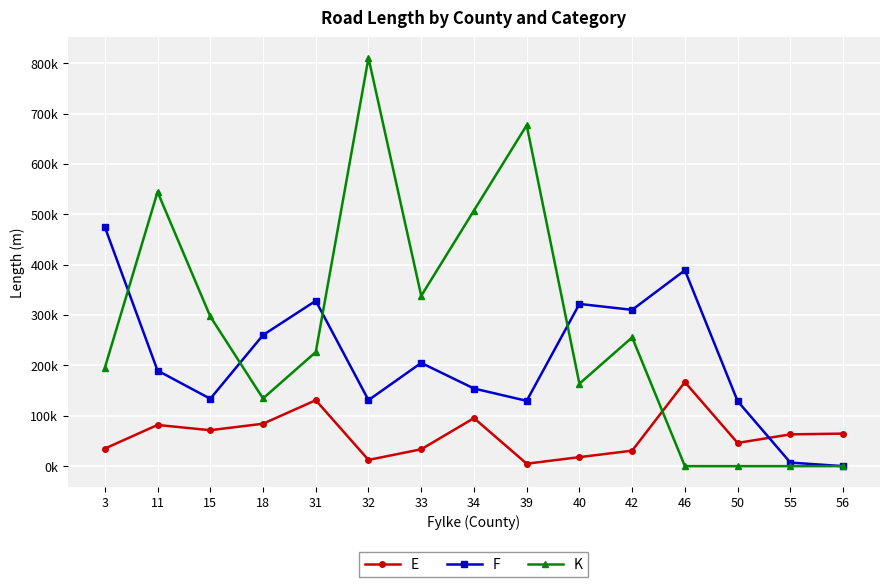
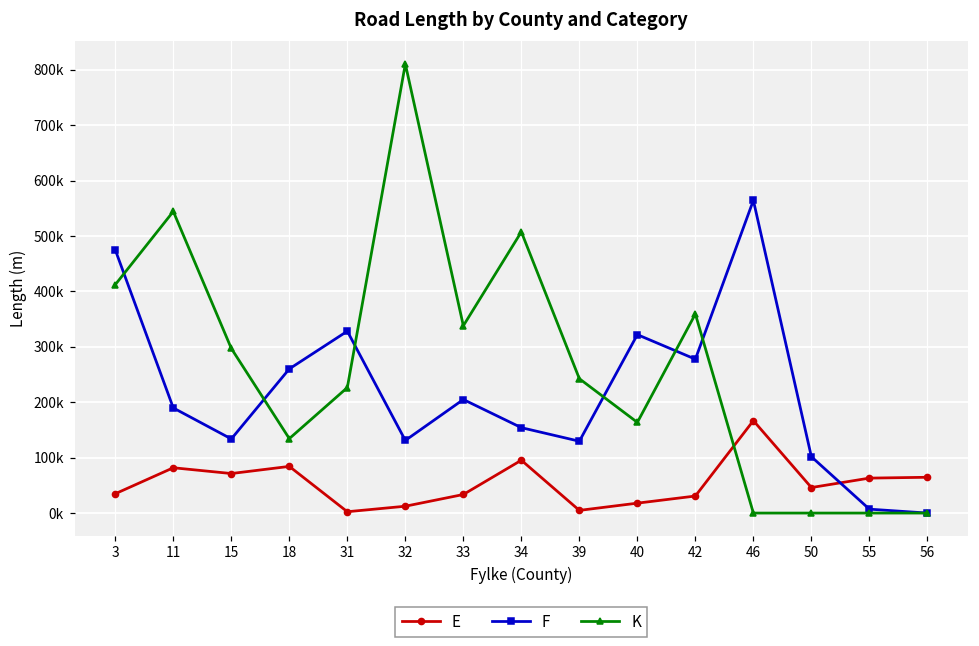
  {
    "E": {
      "3": 30000,
      "11": 80000,
      "15": 70000,
      "18": 80000,
-     "31": 130000,
+     "31": 0,
      "32": 10000,
      "33": 30000,
      "34": 100000,
      "39": 0,
      "40": 20000,
      "42": 30000,
      "46": 170000,
      "50": 50000,
      "55": 60000,
      "56": 60000
    },
    "F": {
      "3": 470000,
      "11": 190000,
      "15": 130000,
      "18": 260000,
      "31": 330000,
      "32": 130000,
      "33": 200000,
      "34": 150000,
      "39": 130000,
      "40": 320000,
-     "42": 310000,
-     "46": 390000,
-     "50": 130000,
+     "42": 280000,
+     "46": 560000,
+     "50": 100000,
      "55": 10000
    },
    "K": {
-     "3": 200000,
+     "3": 410000,
      "11": 540000,
      "15": 300000,
      "18": 130000,
      "31": 230000,
      "32": 810000,
      "33": 340000,
      "34": 510000,
-     "39": 680000,
+     "39": 240000,
      "40": 160000,
-     "42": 260000,
+     "42": 360000,
      "46": 0,
      "50": 0,
      "55": 0
    }
  }
